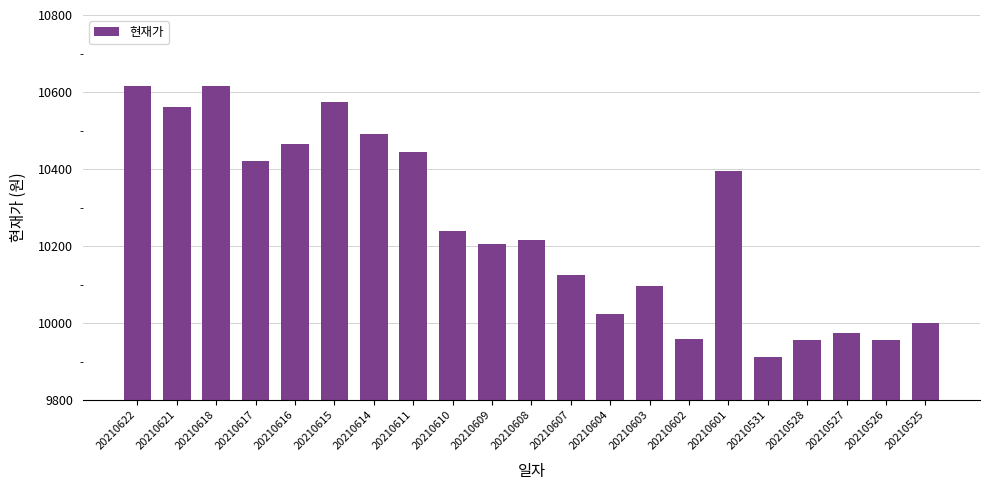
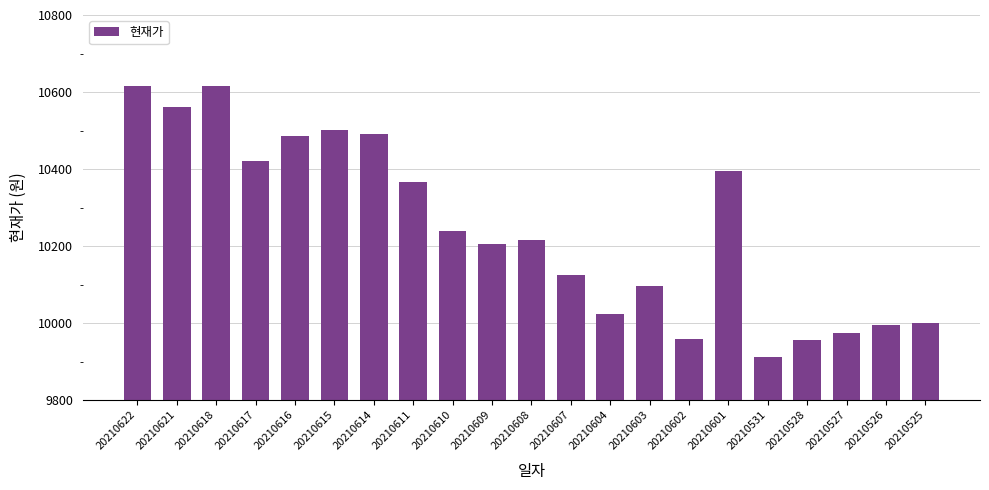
  {
    "20210622": 10620,
    "20210621": 10560,
    "20210618": 10620,
    "20210617": 10420,
-   "20210616": 10470,
-   "20210615": 10580,
+   "20210616": 10490,
+   "20210615": 10500,
    "20210614": 10490,
-   "20210611": 10440,
+   "20210611": 10370,
    "20210610": 10240,
    "20210609": 10210,
    "20210608": 10220,
    "20210607": 10130,
    "20210604": 10020,
    "20210603": 10100,
    "20210602": 9960,
    "20210601": 10390,
    "20210531": 9910,
    "20210528": 9960,
    "20210527": 9980,
-   "20210526": 9960,
+   "20210526": 10000,
    "20210525": 10000
  }
